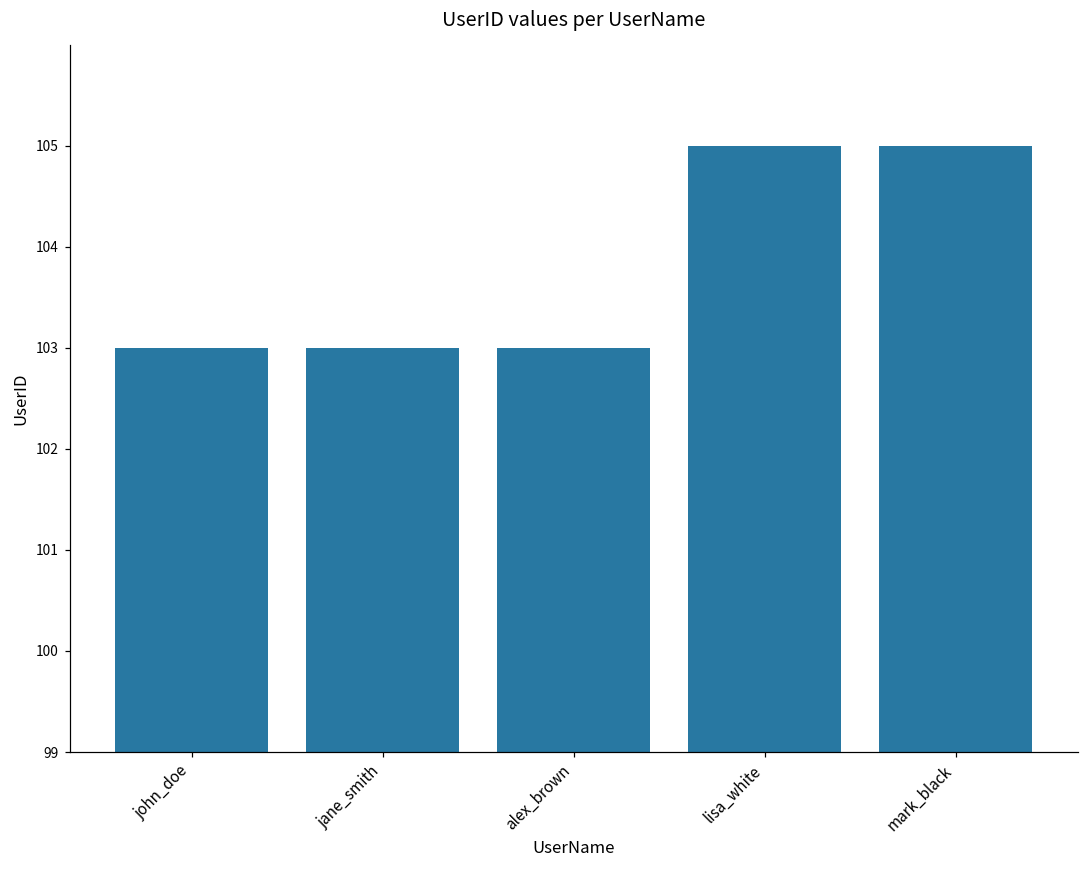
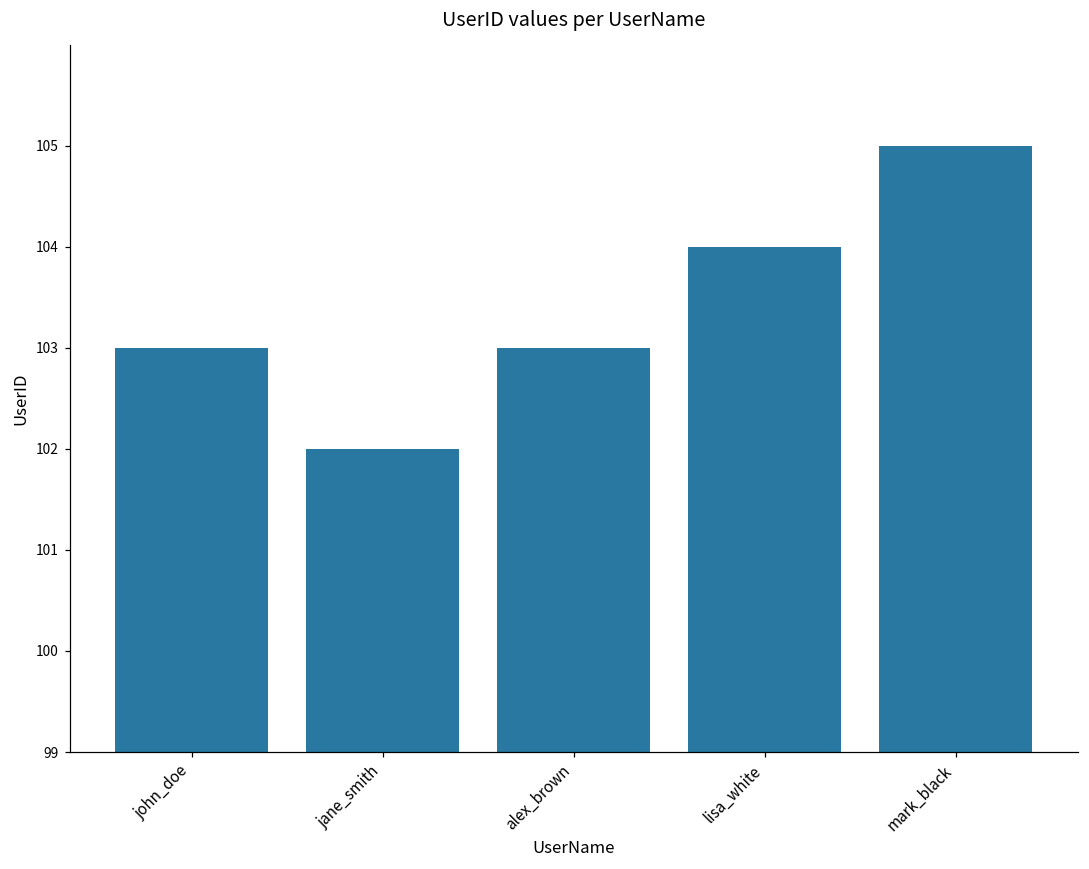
  {
    "john_doe": 103,
-   "jane_smith": 103,
+   "jane_smith": 102,
    "alex_brown": 103,
-   "lisa_white": 105,
+   "lisa_white": 104,
    "mark_black": 105
  }
